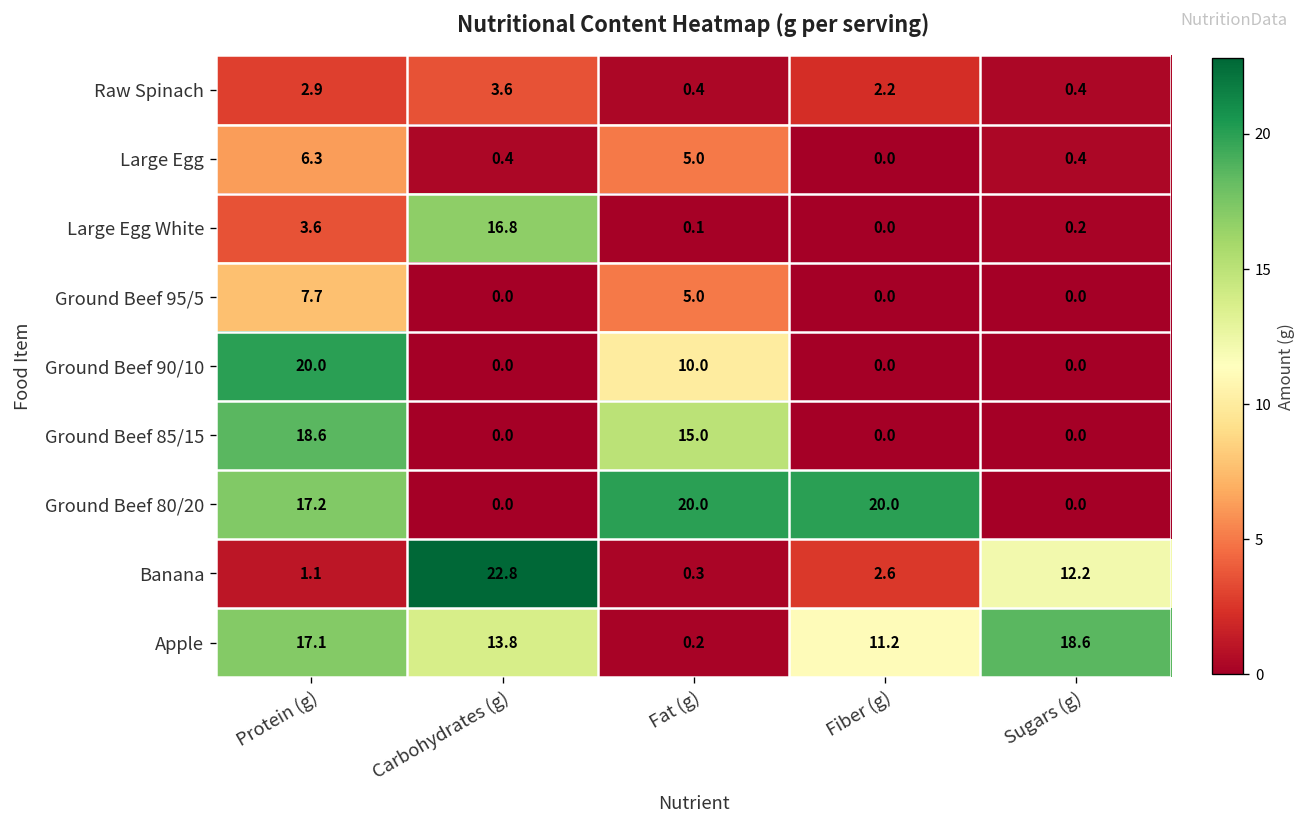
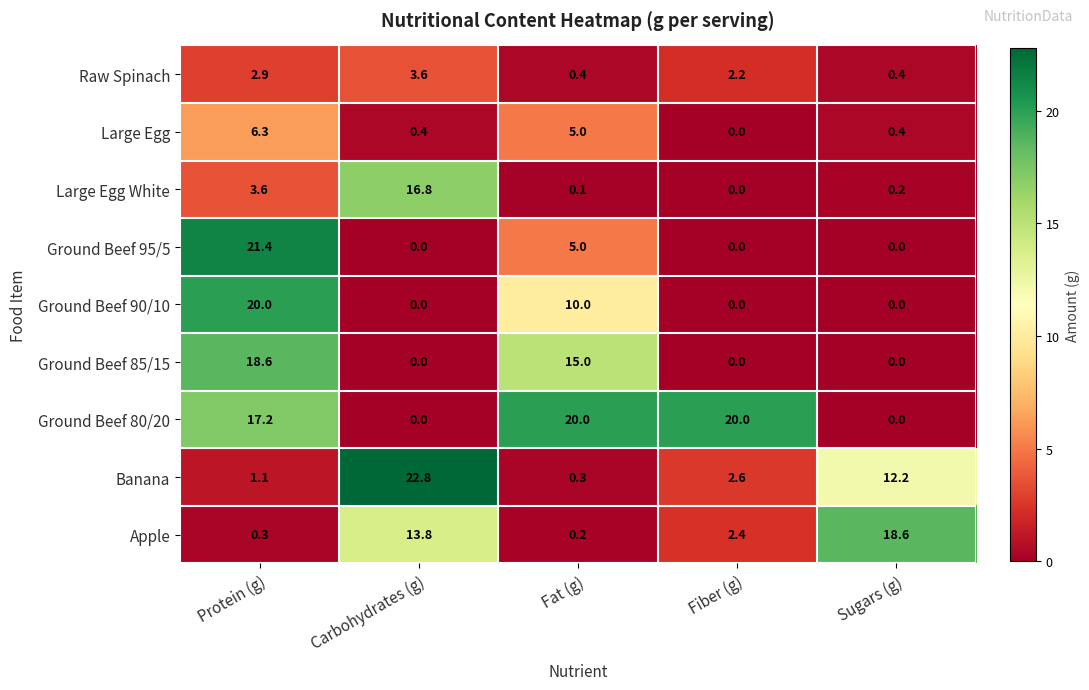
  {
    "Raw Spinach": {
      "Protein (g)": 2.9,
      "Carbohydrates (g)": 3.6,
      "Fat (g)": 0.4,
      "Fiber (g)": 2.2,
      "Sugars (g)": 0.4
    },
    "Large Egg": {
      "Protein (g)": 6.3,
      "Carbohydrates (g)": 0.4,
      "Fat (g)": 5.0,
      "Fiber (g)": 0.0,
      "Sugars (g)": 0.4
    },
    "Large Egg White": {
      "Protein (g)": 3.6,
      "Carbohydrates (g)": 16.8,
      "Fat (g)": 0.1,
      "Fiber (g)": 0.0,
      "Sugars (g)": 0.2
    },
    "Ground Beef 95/5": {
-     "Protein (g)": 7.7,
+     "Protein (g)": 21.4,
      "Carbohydrates (g)": 0.0,
      "Fat (g)": 5.0,
      "Fiber (g)": 0.0,
      "Sugars (g)": 0.0
    },
    "Ground Beef 90/10": {
      "Protein (g)": 20.0,
      "Carbohydrates (g)": 0.0,
      "Fat (g)": 10.0,
      "Fiber (g)": 0.0,
      "Sugars (g)": 0.0
    },
    "Ground Beef 85/15": {
      "Protein (g)": 18.6,
      "Carbohydrates (g)": 0.0,
      "Fat (g)": 15.0,
      "Fiber (g)": 0.0,
      "Sugars (g)": 0.0
    },
    "Ground Beef 80/20": {
      "Protein (g)": 17.2,
      "Carbohydrates (g)": 0.0,
      "Fat (g)": 20.0,
      "Fiber (g)": 20.0,
      "Sugars (g)": 0.0
    },
    "Banana": {
      "Protein (g)": 1.1,
      "Carbohydrates (g)": 22.8,
      "Fat (g)": 0.3,
      "Fiber (g)": 2.6,
      "Sugars (g)": 12.2
    },
    "Apple": {
-     "Protein (g)": 17.1,
+     "Protein (g)": 0.3,
      "Carbohydrates (g)": 13.8,
      "Fat (g)": 0.2,
-     "Fiber (g)": 11.2,
+     "Fiber (g)": 2.4,
      "Sugars (g)": 18.6
    }
  }
